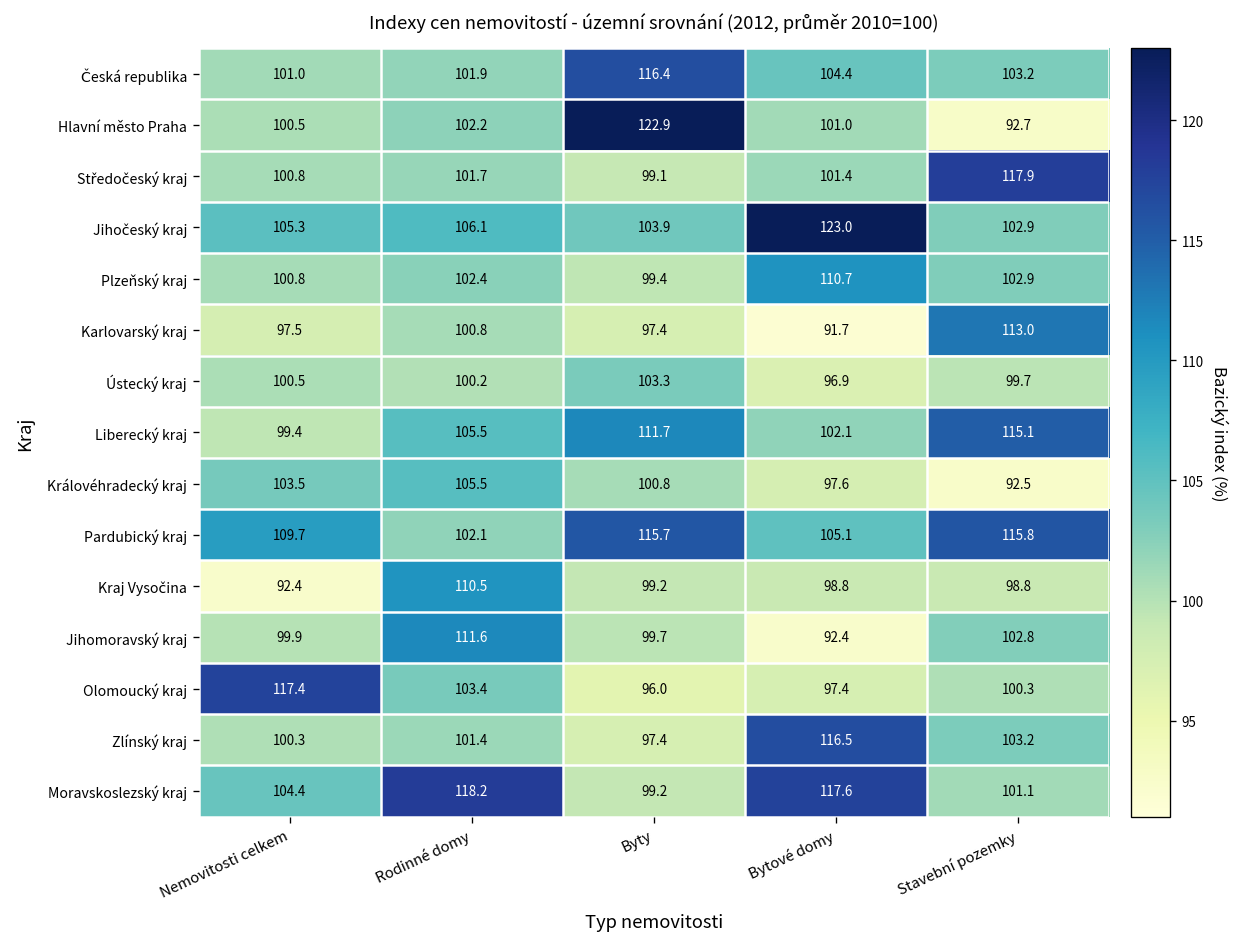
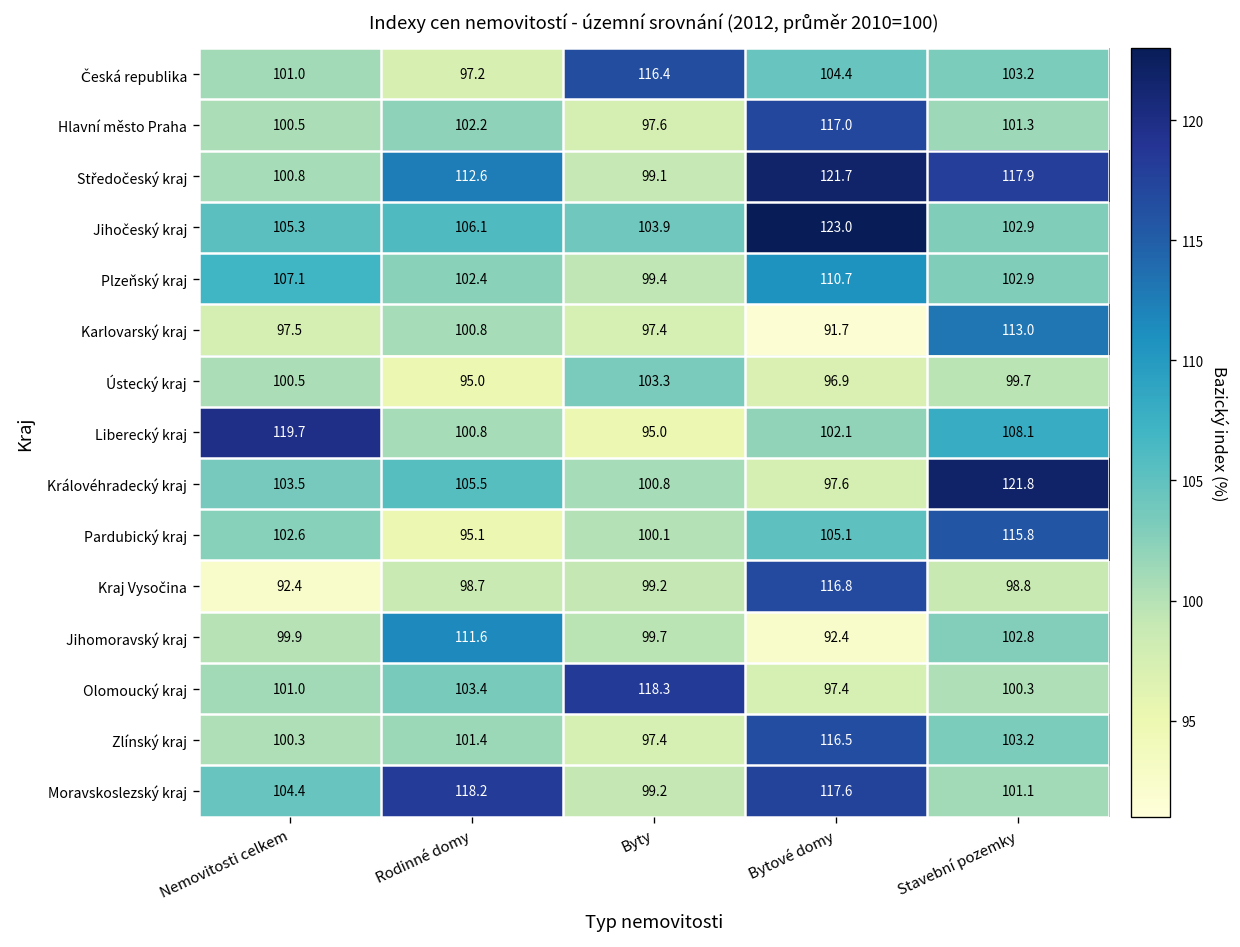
  {
    "Česká republika": {
      "Nemovitosti celkem": 101.0,
-     "Rodinné domy": 101.9,
+     "Rodinné domy": 97.2,
      "Byty": 116.4,
      "Bytové domy": 104.4,
      "Stavební pozemky": 103.2
    },
    "Hlavní město Praha": {
      "Nemovitosti celkem": 100.5,
      "Rodinné domy": 102.2,
-     "Byty": 122.9,
-     "Bytové domy": 101.0,
-     "Stavební pozemky": 92.7
+     "Byty": 97.6,
+     "Bytové domy": 117.0,
+     "Stavební pozemky": 101.3
    },
    "Středočeský kraj": {
      "Nemovitosti celkem": 100.8,
-     "Rodinné domy": 101.7,
+     "Rodinné domy": 112.6,
      "Byty": 99.1,
-     "Bytové domy": 101.4,
+     "Bytové domy": 121.7,
      "Stavební pozemky": 117.9
    },
    "Jihočeský kraj": {
      "Nemovitosti celkem": 105.3,
      "Rodinné domy": 106.1,
      "Byty": 103.9,
      "Bytové domy": 123.0,
      "Stavební pozemky": 102.9
    },
    "Plzeňský kraj": {
-     "Nemovitosti celkem": 100.8,
+     "Nemovitosti celkem": 107.1,
      "Rodinné domy": 102.4,
      "Byty": 99.4,
      "Bytové domy": 110.7,
      "Stavební pozemky": 102.9
    },
    "Karlovarský kraj": {
      "Nemovitosti celkem": 97.5,
      "Rodinné domy": 100.8,
      "Byty": 97.4,
      "Bytové domy": 91.7,
      "Stavební pozemky": 113.0
    },
    "Ústecký kraj": {
      "Nemovitosti celkem": 100.5,
-     "Rodinné domy": 100.2,
+     "Rodinné domy": 95.0,
      "Byty": 103.3,
      "Bytové domy": 96.9,
      "Stavební pozemky": 99.7
    },
    "Liberecký kraj": {
-     "Nemovitosti celkem": 99.4,
-     "Rodinné domy": 105.5,
-     "Byty": 111.7,
+     "Nemovitosti celkem": 119.7,
+     "Rodinné domy": 100.8,
+     "Byty": 95.0,
      "Bytové domy": 102.1,
-     "Stavební pozemky": 115.1
+     "Stavební pozemky": 108.1
    },
    "Královéhradecký kraj": {
      "Nemovitosti celkem": 103.5,
      "Rodinné domy": 105.5,
      "Byty": 100.8,
      "Bytové domy": 97.6,
-     "Stavební pozemky": 92.5
+     "Stavební pozemky": 121.8
    },
    "Pardubický kraj": {
-     "Nemovitosti celkem": 109.7,
-     "Rodinné domy": 102.1,
-     "Byty": 115.7,
+     "Nemovitosti celkem": 102.6,
+     "Rodinné domy": 95.1,
+     "Byty": 100.1,
      "Bytové domy": 105.1,
      "Stavební pozemky": 115.8
    },
    "Kraj Vysočina": {
      "Nemovitosti celkem": 92.4,
-     "Rodinné domy": 110.5,
+     "Rodinné domy": 98.7,
      "Byty": 99.2,
-     "Bytové domy": 98.8,
+     "Bytové domy": 116.8,
      "Stavební pozemky": 98.8
    },
    "Jihomoravský kraj": {
      "Nemovitosti celkem": 99.9,
      "Rodinné domy": 111.6,
      "Byty": 99.7,
      "Bytové domy": 92.4,
      "Stavební pozemky": 102.8
    },
    "Olomoucký kraj": {
-     "Nemovitosti celkem": 117.4,
+     "Nemovitosti celkem": 101.0,
      "Rodinné domy": 103.4,
-     "Byty": 96.0,
+     "Byty": 118.3,
      "Bytové domy": 97.4,
      "Stavební pozemky": 100.3
    },
    "Zlínský kraj": {
      "Nemovitosti celkem": 100.3,
      "Rodinné domy": 101.4,
      "Byty": 97.4,
      "Bytové domy": 116.5,
      "Stavební pozemky": 103.2
    },
    "Moravskoslezský kraj": {
      "Nemovitosti celkem": 104.4,
      "Rodinné domy": 118.2,
      "Byty": 99.2,
      "Bytové domy": 117.6,
      "Stavební pozemky": 101.1
    }
  }
